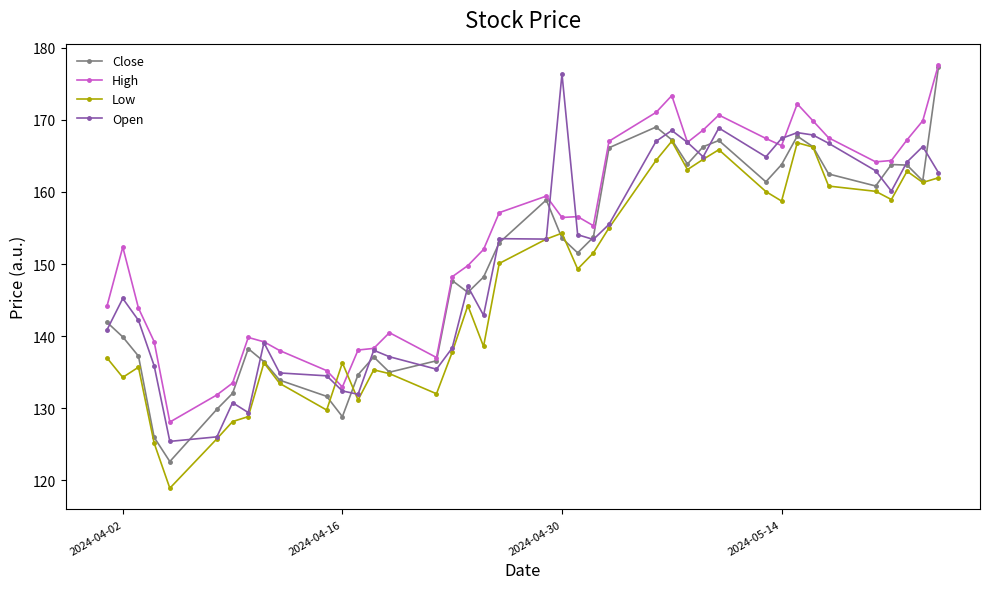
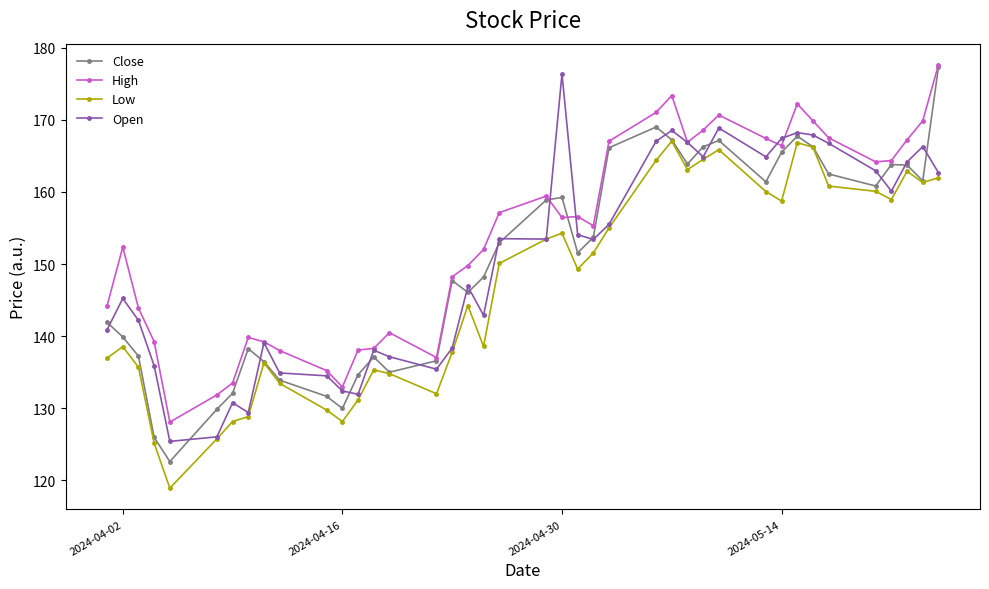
  {
    "Close": {
      "2024-04-02": 140,
-     "2024-04-16": 129,
-     "2024-04-30": 154,
-     "2024-05-14": 164
+     "2024-04-16": 130,
+     "2024-04-30": 159,
+     "2024-05-14": 166
    },
    "High": {
      "2024-04-02": 152,
      "2024-04-16": 133,
      "2024-04-30": 156,
      "2024-05-14": 166
    },
    "Low": {
-     "2024-04-02": 134,
-     "2024-04-16": 136,
+     "2024-04-02": 139,
+     "2024-04-16": 128,
      "2024-04-30": 154,
      "2024-05-14": 159
    },
    "Open": {
      "2024-04-02": 145,
      "2024-04-16": 132,
      "2024-04-30": 176,
      "2024-05-14": 167
    }
  }
